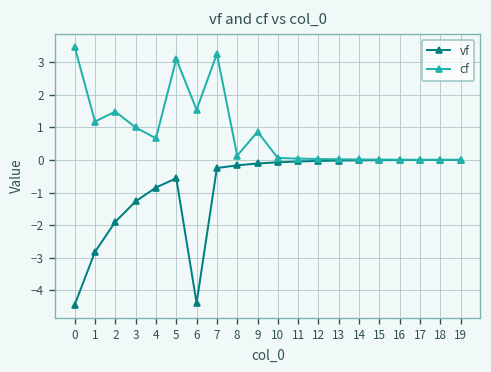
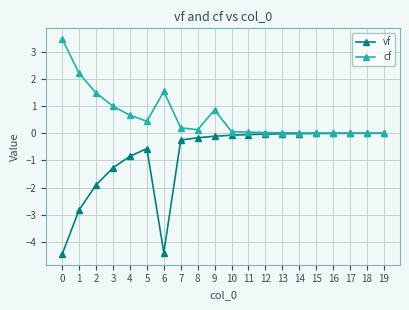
  {
    "vf": {
      "0": -4.4,
      "1": -2.8,
      "2": -1.9,
      "3": -1.3,
      "4": -0.8,
      "5": -0.6,
      "6": -4.4,
      "7": -0.3,
      "8": -0.2,
      "9": -0.1,
      "10": -0.1
    },
    "cf": {
      "0": 3.5,
-     "1": 1.2,
+     "1": 2.2,
      "2": 1.5,
      "3": 1.0,
      "4": 0.7,
-     "5": 3.1,
+     "5": 0.4,
      "6": 1.5,
-     "7": 3.2,
+     "7": 0.2,
      "8": 0.1,
      "9": 0.9,
      "10": 0.1
    }
  }
